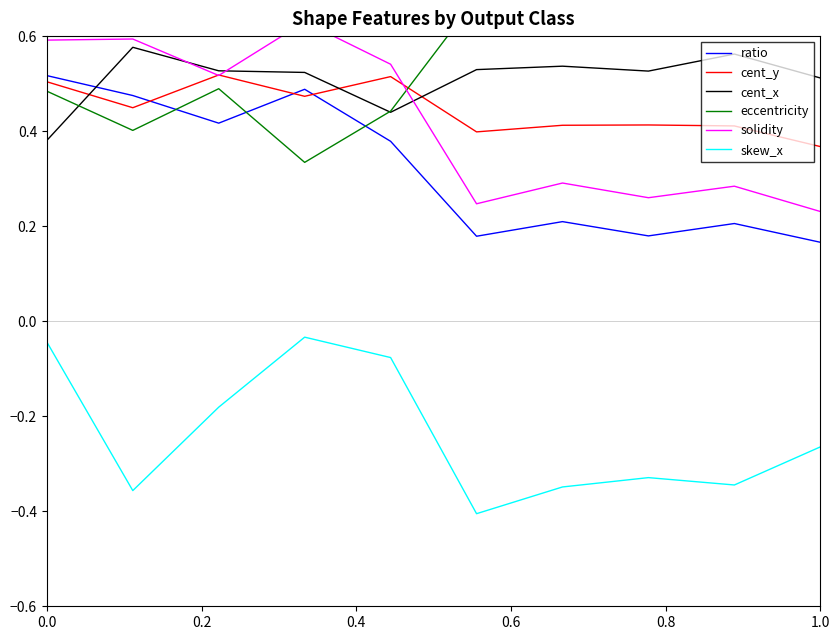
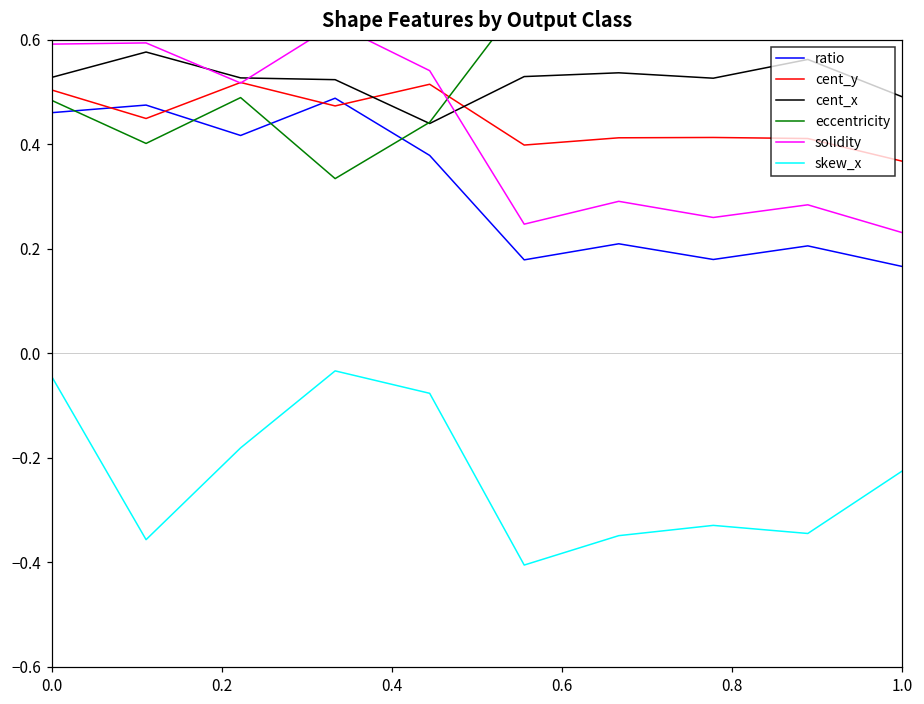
  {
    "ratio": {
-     "0.0": 0.52,
+     "0.0": 0.46,
      "1.0": 0.17
    },
    "cent_y": {
      "0.0": 0.50,
      "1.0": 0.37
    },
    "cent_x": {
-     "0.0": 0.38,
-     "1.0": 0.51
+     "0.0": 0.53,
+     "1.0": 0.49
    },
    "eccentricity": {
      "0.0": 0.48
    },
    "solidity": {
      "0.0": 0.59,
      "1.0": 0.23
    },
    "skew_x": {
      "0.0": -0.04,
-     "1.0": -0.26
+     "1.0": -0.23
    }
  }
